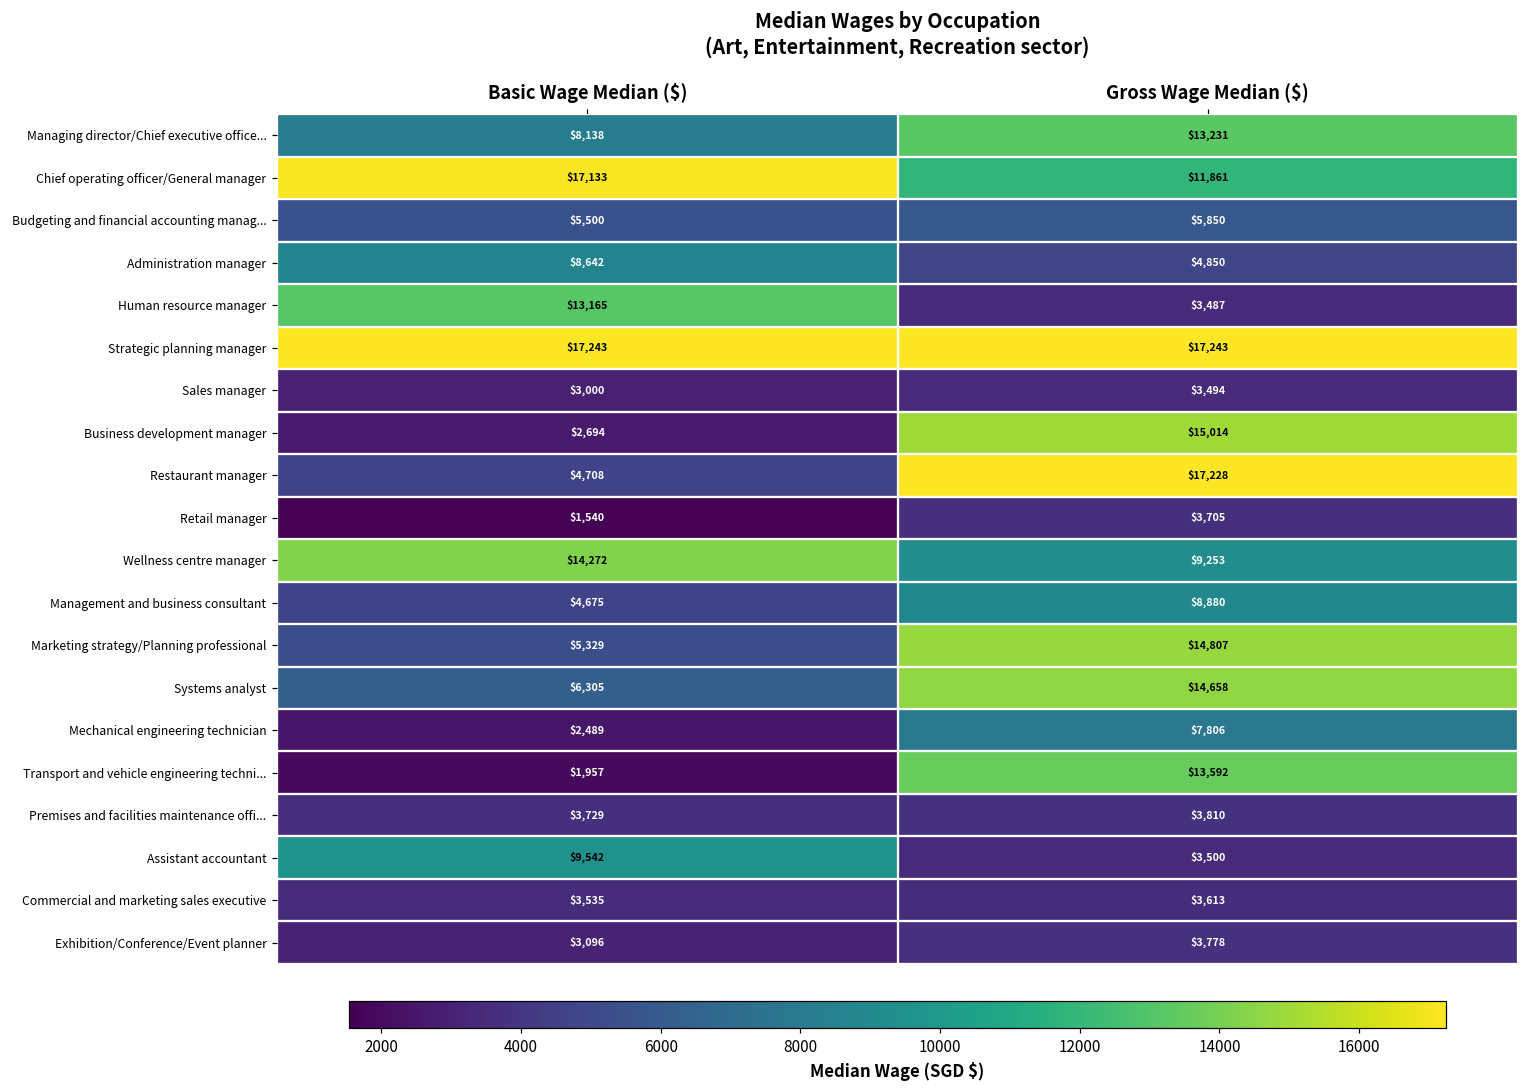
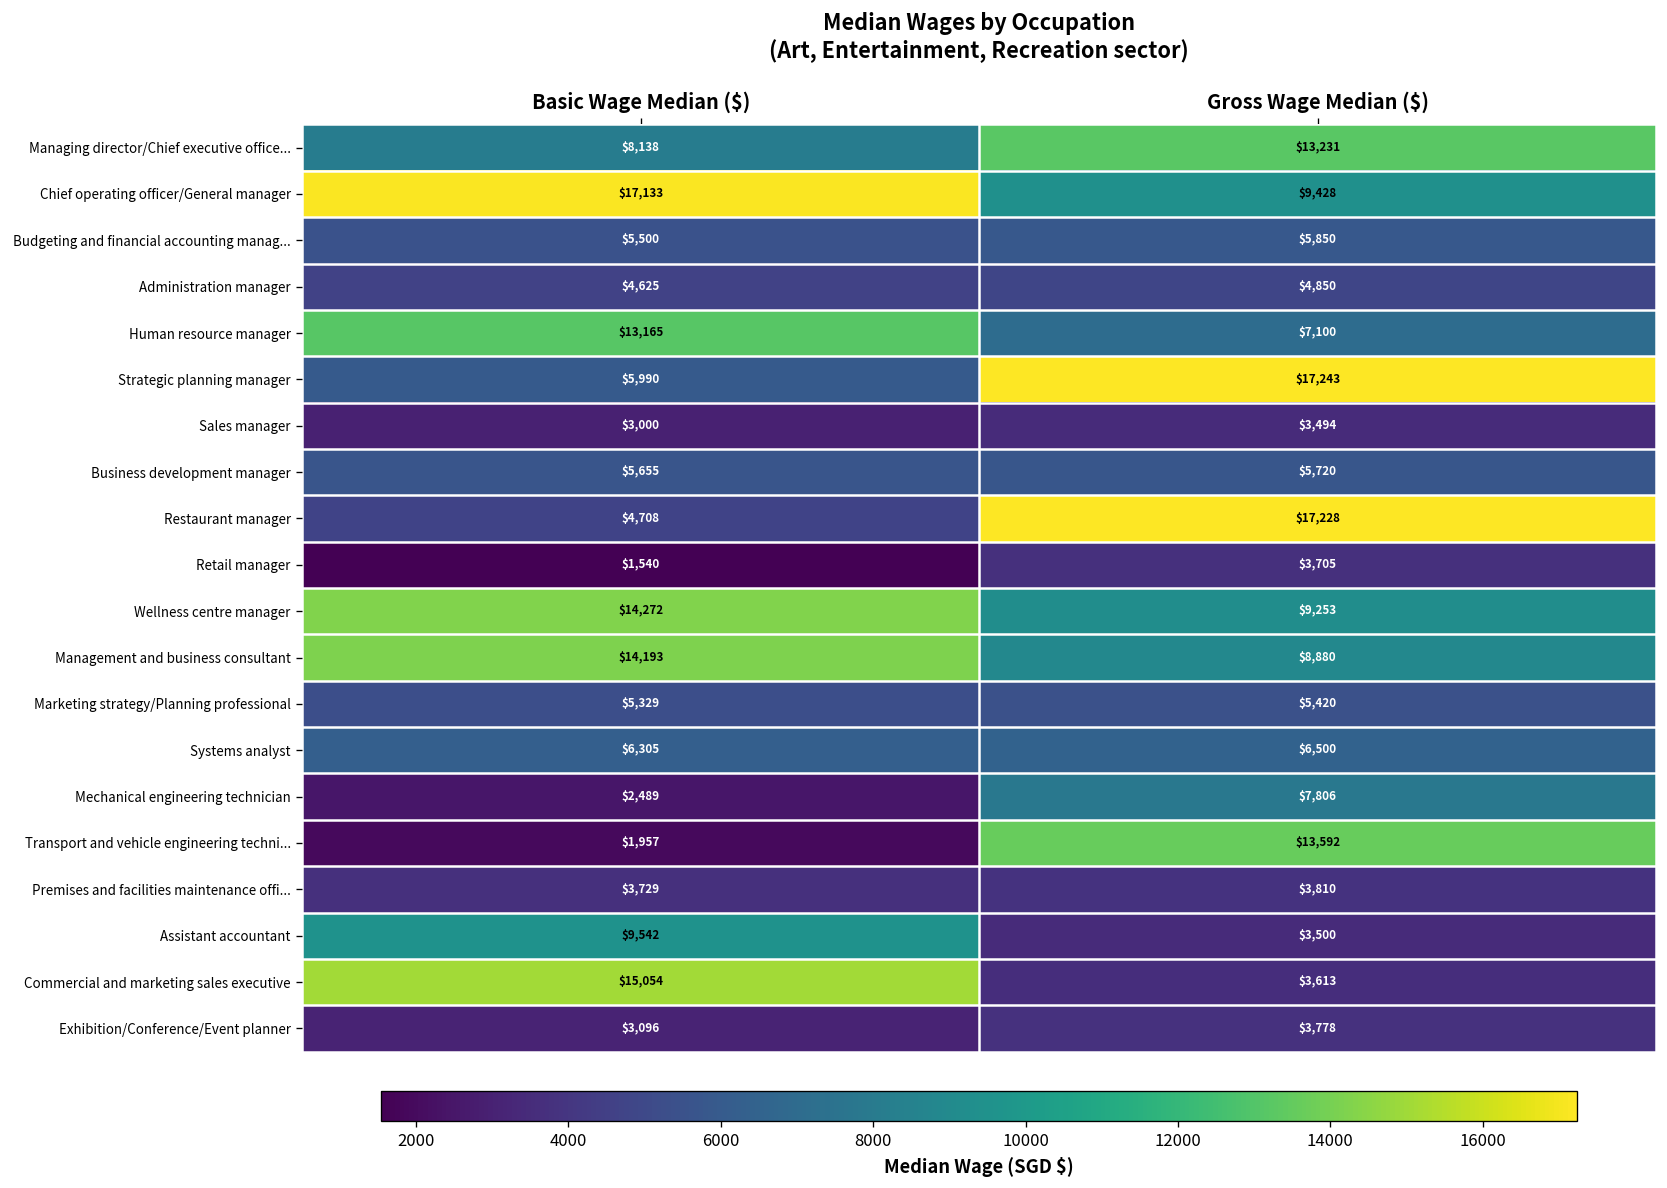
  {
    "Managing director/Chief executive office...": {
      "Basic Wage Median ($)": "$8,138",
      "Gross Wage Median ($)": "$13,231"
    },
    "Chief operating officer/General manager": {
      "Basic Wage Median ($)": "$17,133",
-     "Gross Wage Median ($)": "$11,861"
+     "Gross Wage Median ($)": "$9,428"
    },
    "Budgeting and financial accounting manag...": {
      "Basic Wage Median ($)": "$5,500",
      "Gross Wage Median ($)": "$5,850"
    },
    "Administration manager": {
-     "Basic Wage Median ($)": "$8,642",
+     "Basic Wage Median ($)": "$4,625",
      "Gross Wage Median ($)": "$4,850"
    },
    "Human resource manager": {
      "Basic Wage Median ($)": "$13,165",
-     "Gross Wage Median ($)": "$3,487"
+     "Gross Wage Median ($)": "$7,100"
    },
    "Strategic planning manager": {
-     "Basic Wage Median ($)": "$17,243",
+     "Basic Wage Median ($)": "$5,990",
      "Gross Wage Median ($)": "$17,243"
    },
    "Sales manager": {
      "Basic Wage Median ($)": "$3,000",
      "Gross Wage Median ($)": "$3,494"
    },
    "Business development manager": {
-     "Basic Wage Median ($)": "$2,694",
-     "Gross Wage Median ($)": "$15,014"
+     "Basic Wage Median ($)": "$5,655",
+     "Gross Wage Median ($)": "$5,720"
    },
    "Restaurant manager": {
      "Basic Wage Median ($)": "$4,708",
      "Gross Wage Median ($)": "$17,228"
    },
    "Retail manager": {
      "Basic Wage Median ($)": "$1,540",
      "Gross Wage Median ($)": "$3,705"
    },
    "Wellness centre manager": {
      "Basic Wage Median ($)": "$14,272",
      "Gross Wage Median ($)": "$9,253"
    },
    "Management and business consultant": {
-     "Basic Wage Median ($)": "$4,675",
+     "Basic Wage Median ($)": "$14,193",
      "Gross Wage Median ($)": "$8,880"
    },
    "Marketing strategy/Planning professional": {
      "Basic Wage Median ($)": "$5,329",
-     "Gross Wage Median ($)": "$14,807"
+     "Gross Wage Median ($)": "$5,420"
    },
    "Systems analyst": {
      "Basic Wage Median ($)": "$6,305",
-     "Gross Wage Median ($)": "$14,658"
+     "Gross Wage Median ($)": "$6,500"
    },
    "Mechanical engineering technician": {
      "Basic Wage Median ($)": "$2,489",
      "Gross Wage Median ($)": "$7,806"
    },
    "Transport and vehicle engineering techni...": {
      "Basic Wage Median ($)": "$1,957",
      "Gross Wage Median ($)": "$13,592"
    },
    "Premises and facilities maintenance offi...": {
      "Basic Wage Median ($)": "$3,729",
      "Gross Wage Median ($)": "$3,810"
    },
    "Assistant accountant": {
      "Basic Wage Median ($)": "$9,542",
      "Gross Wage Median ($)": "$3,500"
    },
    "Commercial and marketing sales executive": {
-     "Basic Wage Median ($)": "$3,535",
+     "Basic Wage Median ($)": "$15,054",
      "Gross Wage Median ($)": "$3,613"
    },
    "Exhibition/Conference/Event planner": {
      "Basic Wage Median ($)": "$3,096",
      "Gross Wage Median ($)": "$3,778"
    }
  }
